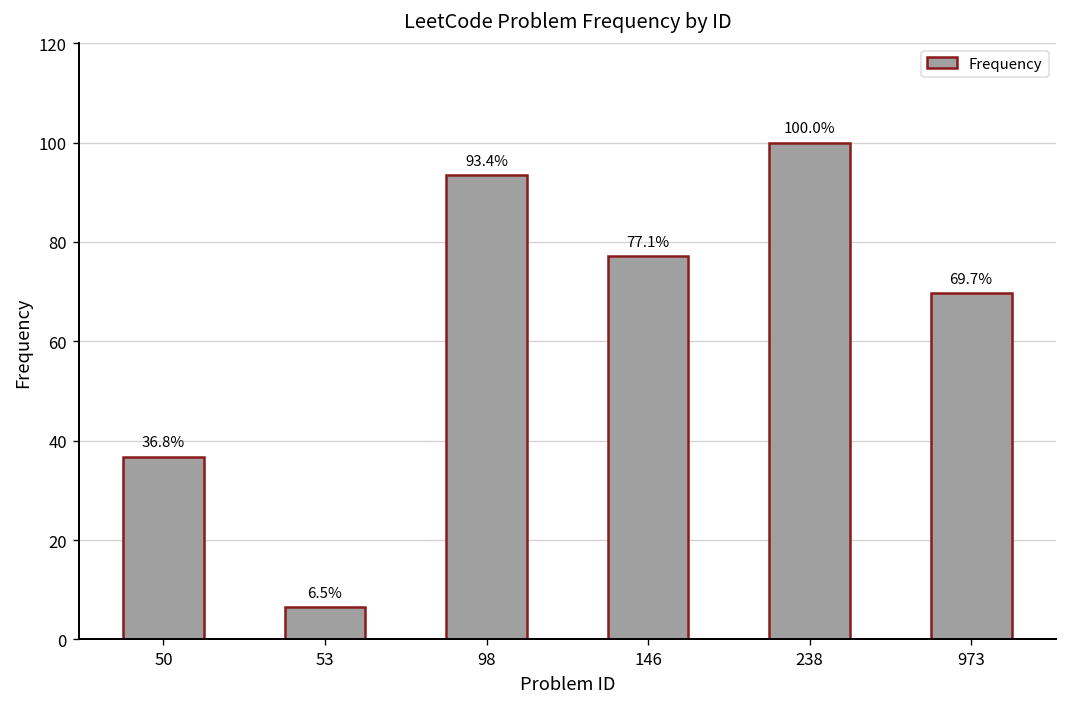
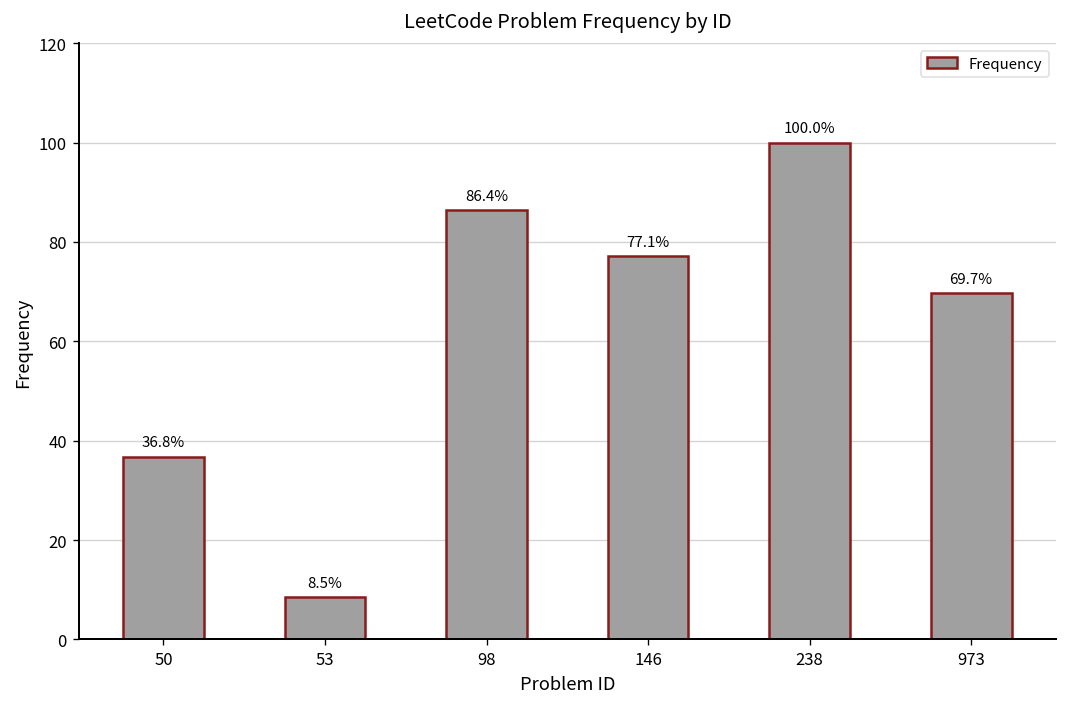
  {
    "50": "36.8%",
-   "53": "6.5%",
-   "98": "93.4%",
+   "53": "8.5%",
+   "98": "86.4%",
    "146": "77.1%",
    "238": "100.0%",
    "973": "69.7%"
  }
